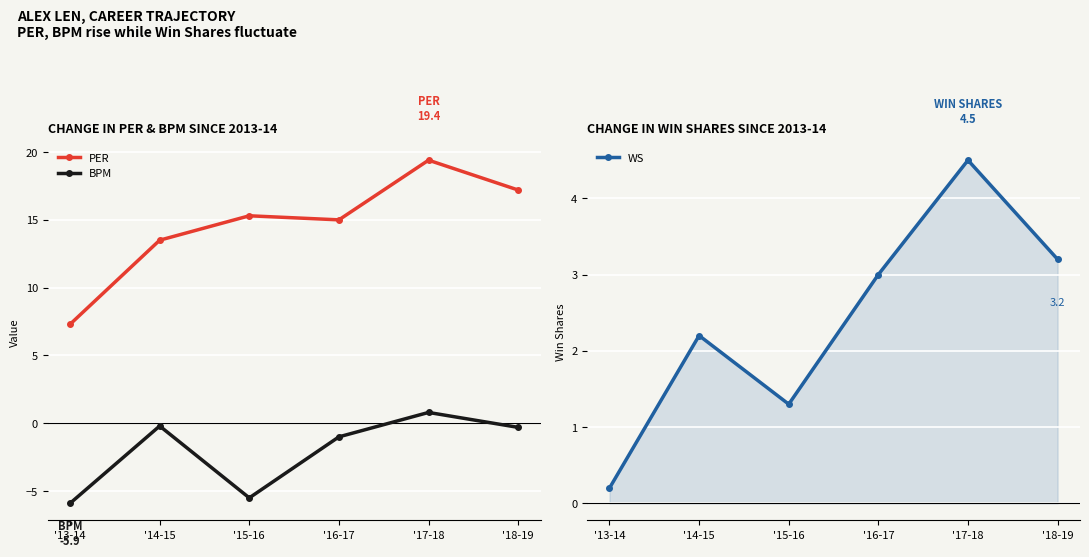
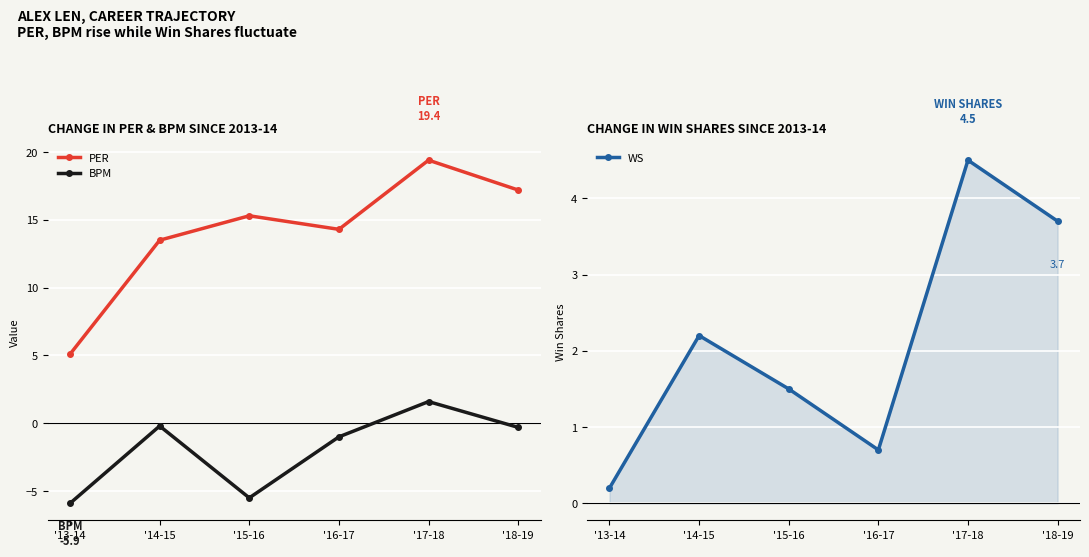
  {
    "CHANGE IN PER & BPM SINCE 2013-14": {
      "PER": {
-       "'13-14": 7.3,
+       "'13-14": 5.1,
        "'14-15": 13.5,
        "'15-16": 15.3,
-       "'16-17": 15.0,
+       "'16-17": 14.3,
        "'17-18": 19.4,
        "'18-19": 17.2
      },
      "BPM": {
        "'14-15": -0.2,
        "'15-16": -5.5,
        "'16-17": -1.0,
-       "'17-18": 0.8,
+       "'17-18": 1.6,
        "'18-19": -0.3
      }
    },
    "CHANGE IN WIN SHARES SINCE 2013-14": {
-     "'15-16": 1.3,
-     "'16-17": 3.0,
-     "'18-19": 3.2
+     "'15-16": 1.5,
+     "'16-17": 0.7,
+     "'18-19": 3.7
    }
  }
